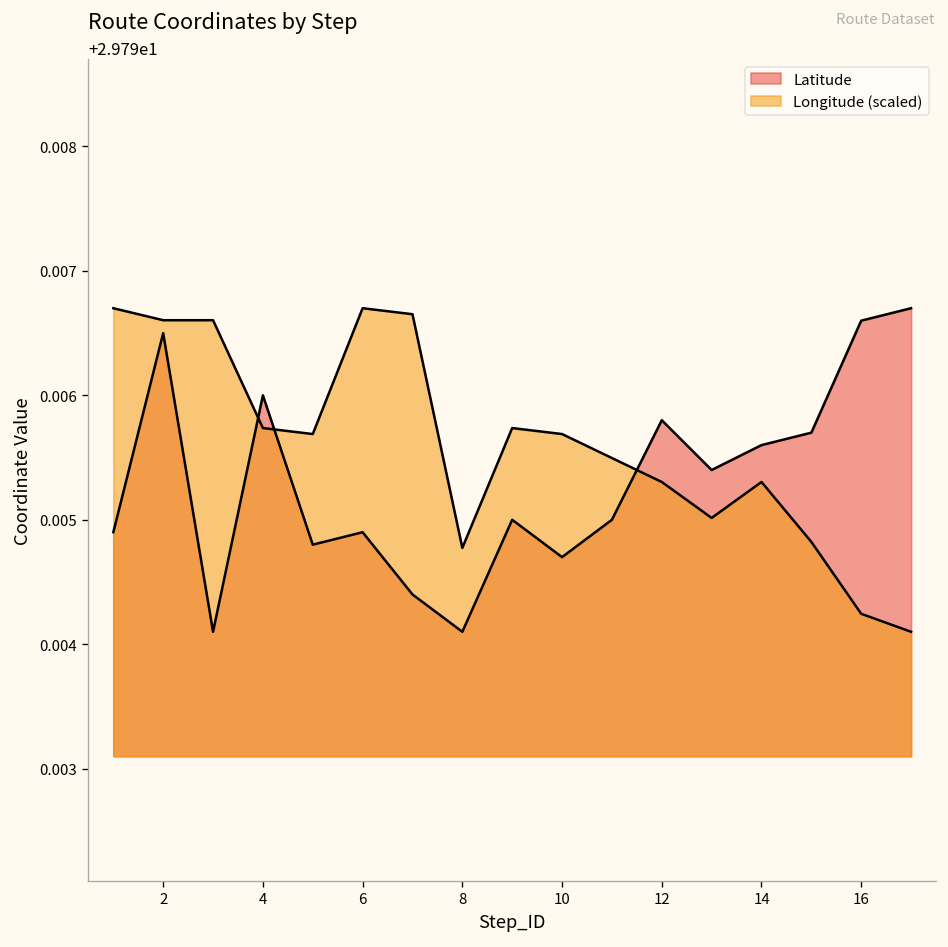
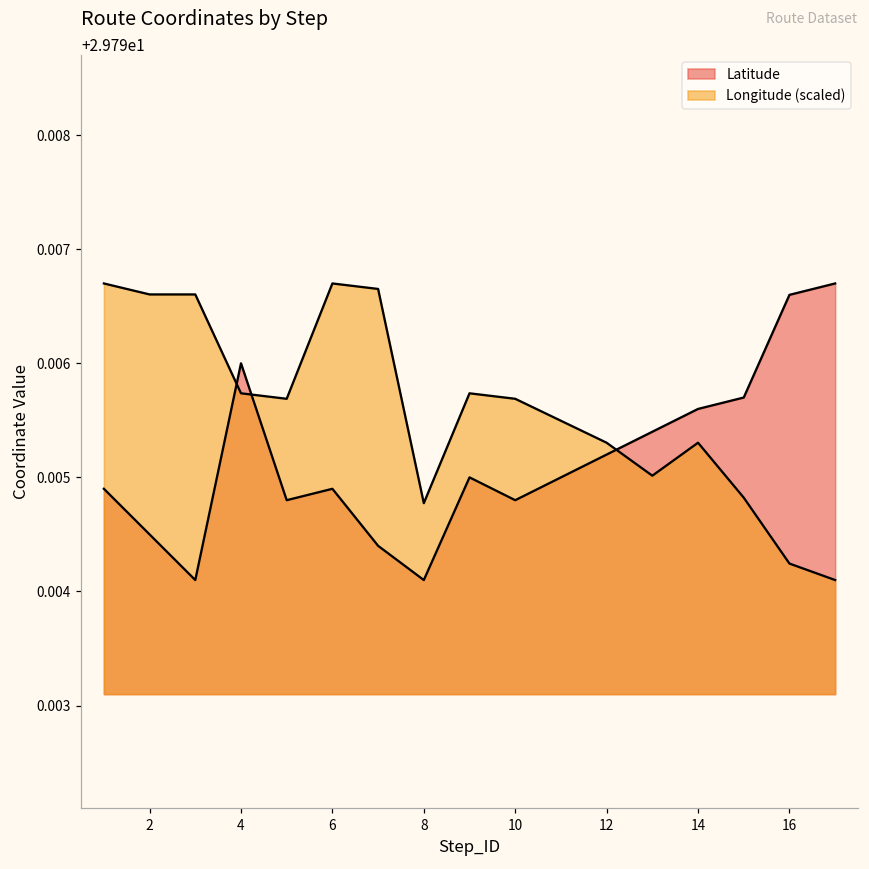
  {
    "Latitude": {
-     "2": 29.7965,
+     "2": 29.7945,
      "4": 29.7960,
      "6": 29.7949,
      "8": 29.7941,
-     "10": 29.7947,
-     "12": 29.7958,
+     "10": 29.7948,
+     "12": 29.7952,
      "14": 29.7956,
      "16": 29.7966
    },
    "Longitude (scaled)": {
      "2": 29.7966,
      "4": 29.79574,
      "6": 29.7967,
      "8": 29.79477,
      "10": 29.7957,
      "12": 29.7953,
      "14": 29.7953,
      "16": 29.79424
    }
  }
